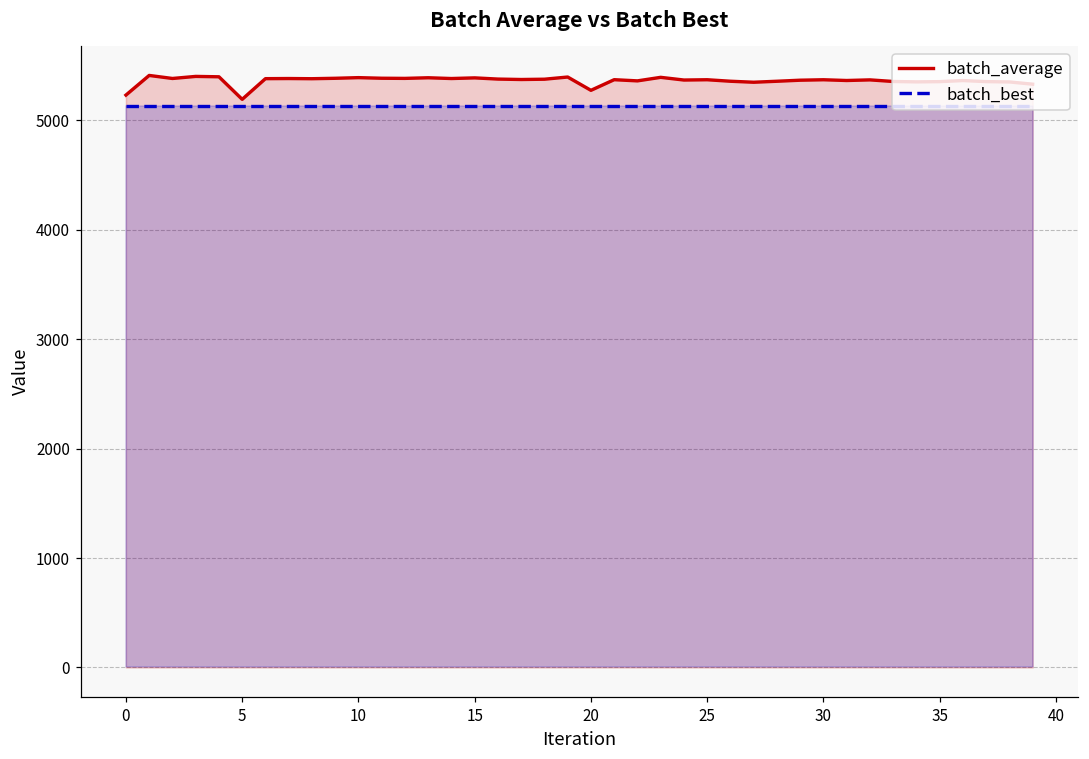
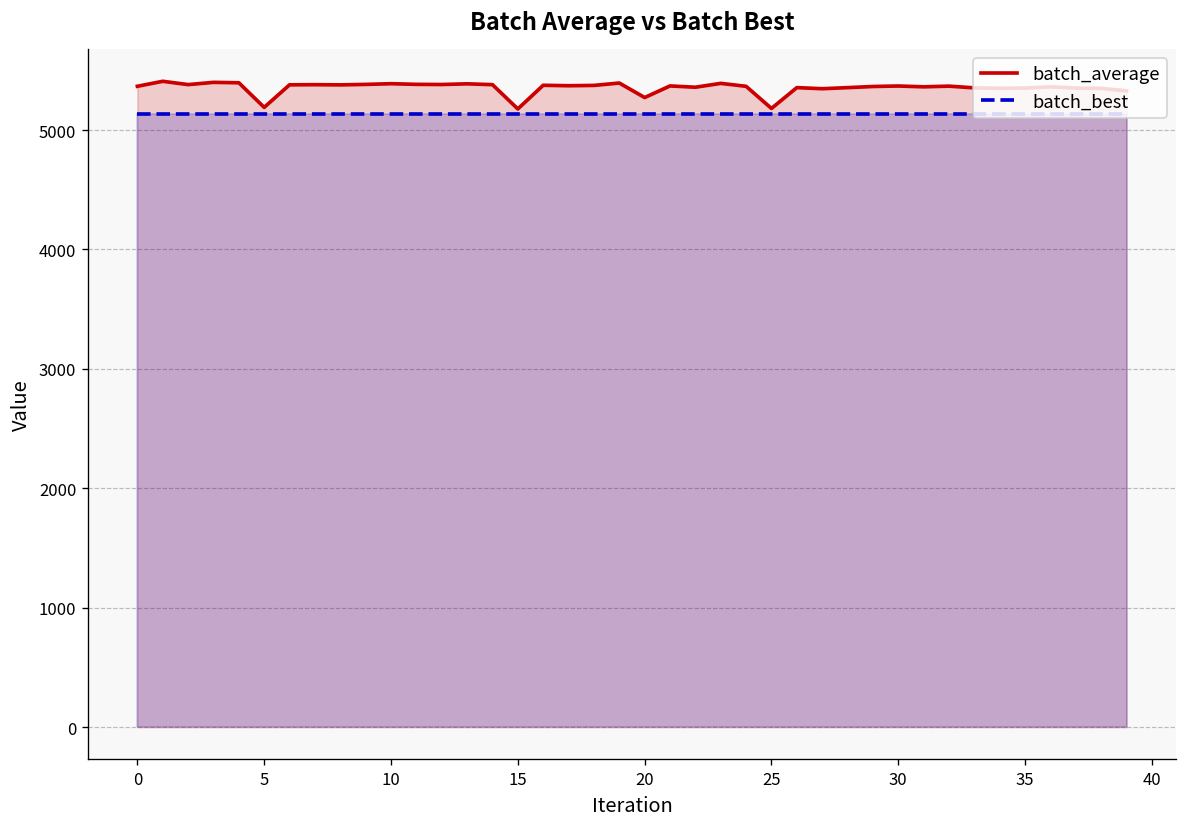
  {
    "batch_average": {
-     "0": 5200,
+     "0": 5400,
      "5": 5200,
      "10": 5400,
-     "15": 5400,
+     "15": 5200,
      "20": 5300,
-     "25": 5400,
+     "25": 5200,
      "30": 5400
    },
    "batch_best": {
      "0": 5100,
      "5": 5100,
      "10": 5100,
      "15": 5100,
      "20": 5100,
      "25": 5100,
      "30": 5100
    }
  }
